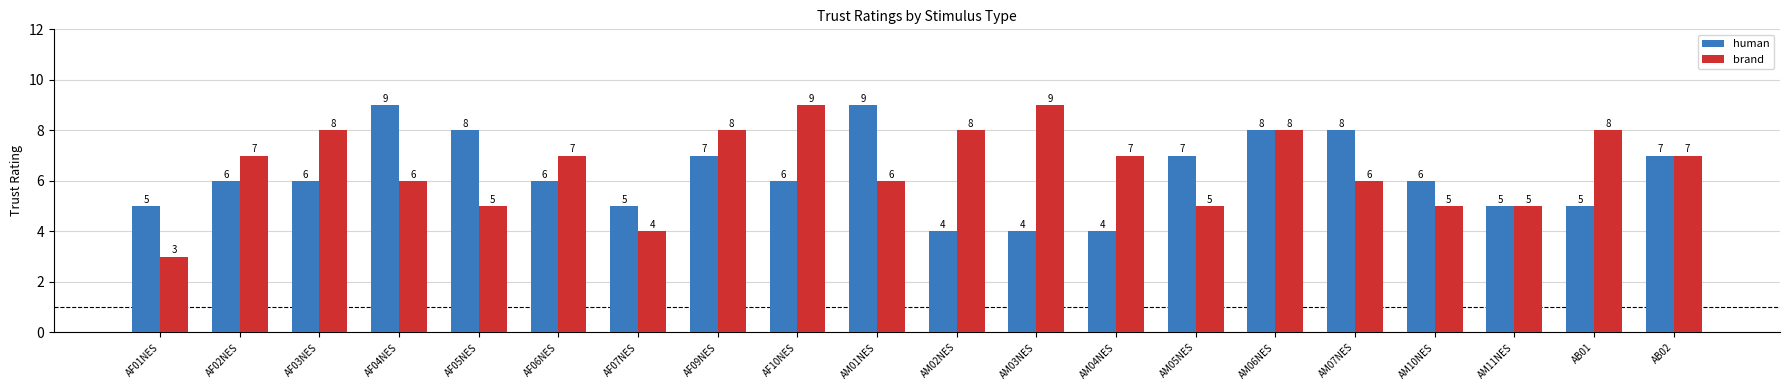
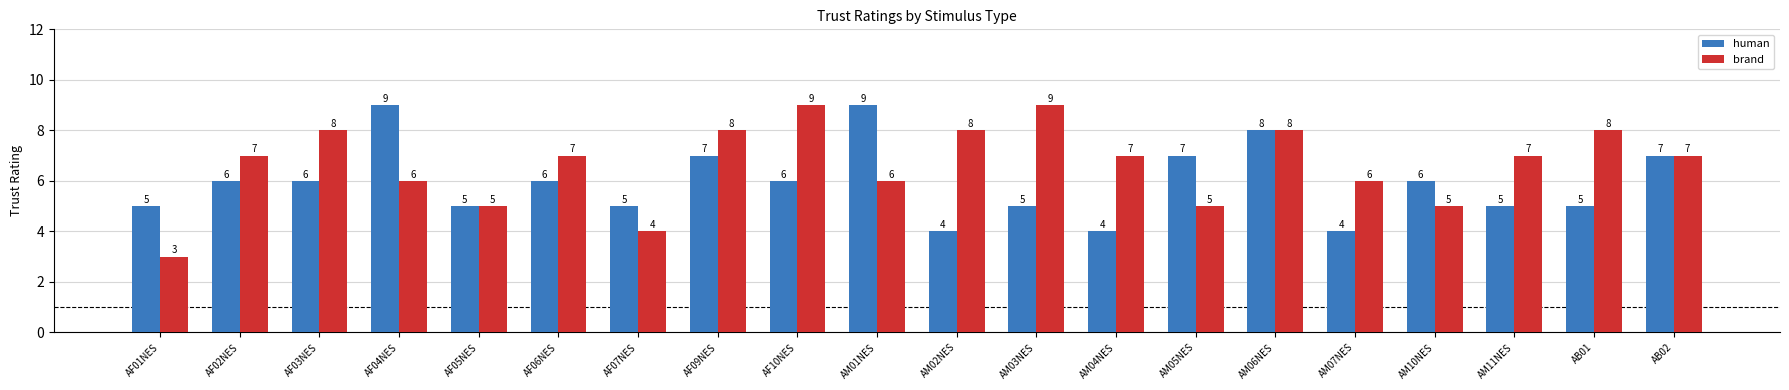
  {
    "human": {
      "AF01NES": 5,
      "AF02NES": 6,
      "AF03NES": 6,
      "AF04NES": 9,
-     "AF05NES": 8,
+     "AF05NES": 5,
      "AF06NES": 6,
      "AF07NES": 5,
      "AF09NES": 7,
      "AF10NES": 6,
      "AM01NES": 9,
      "AM02NES": 4,
-     "AM03NES": 4,
+     "AM03NES": 5,
      "AM04NES": 4,
      "AM05NES": 7,
      "AM06NES": 8,
-     "AM07NES": 8,
+     "AM07NES": 4,
      "AM10NES": 6,
      "AM11NES": 5,
      "AB01": 5,
      "AB02": 7
    },
    "brand": {
      "AF01NES": 3,
      "AF02NES": 7,
      "AF03NES": 8,
      "AF04NES": 6,
      "AF05NES": 5,
      "AF06NES": 7,
      "AF07NES": 4,
      "AF09NES": 8,
      "AF10NES": 9,
      "AM01NES": 6,
      "AM02NES": 8,
      "AM03NES": 9,
      "AM04NES": 7,
      "AM05NES": 5,
      "AM06NES": 8,
      "AM07NES": 6,
      "AM10NES": 5,
-     "AM11NES": 5,
+     "AM11NES": 7,
      "AB01": 8,
      "AB02": 7
    }
  }
